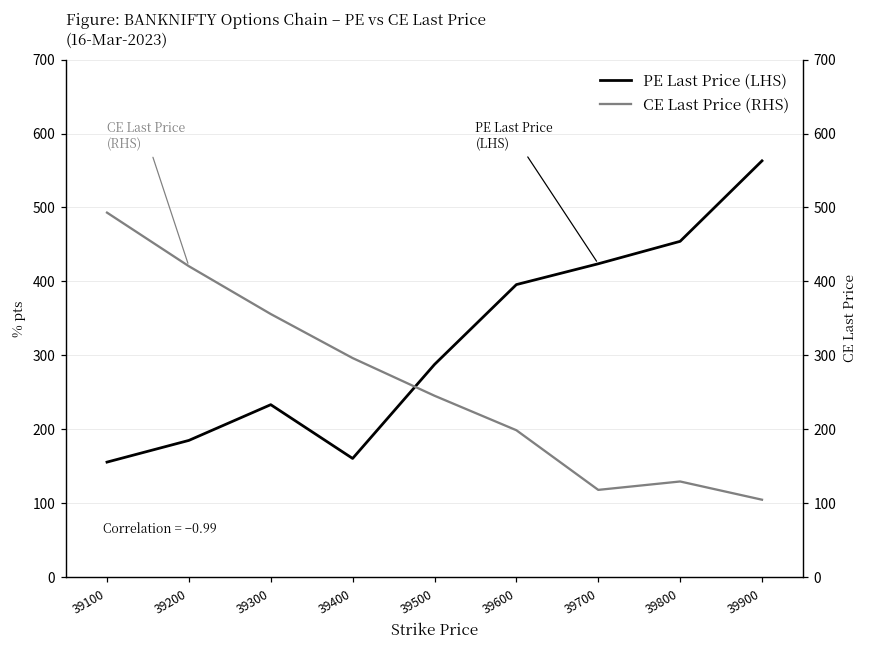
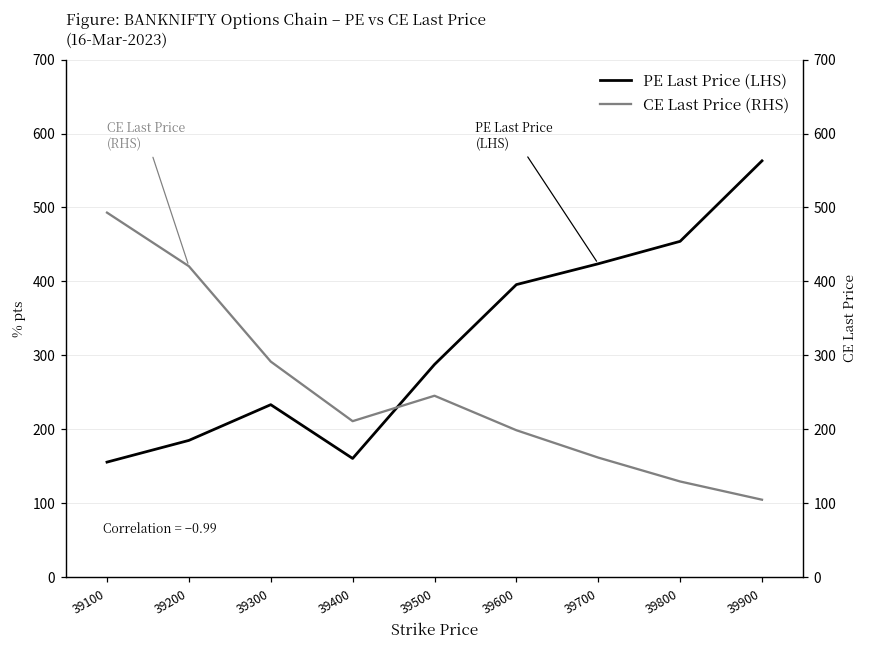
  {
    "PE Last Price (LHS)": {
      "39100": 160,
      "39200": 190,
      "39300": 230,
      "39400": 160,
      "39500": 290,
      "39600": 400,
      "39700": 420,
      "39800": 450,
      "39900": 560
    },
    "CE Last Price (RHS)": {
      "39100": 490,
      "39200": 420,
-     "39300": 360,
-     "39400": 300,
+     "39300": 290,
+     "39400": 210,
      "39500": 250,
      "39600": 200,
-     "39700": 120,
+     "39700": 160,
      "39800": 130,
      "39900": 100
    }
  }
